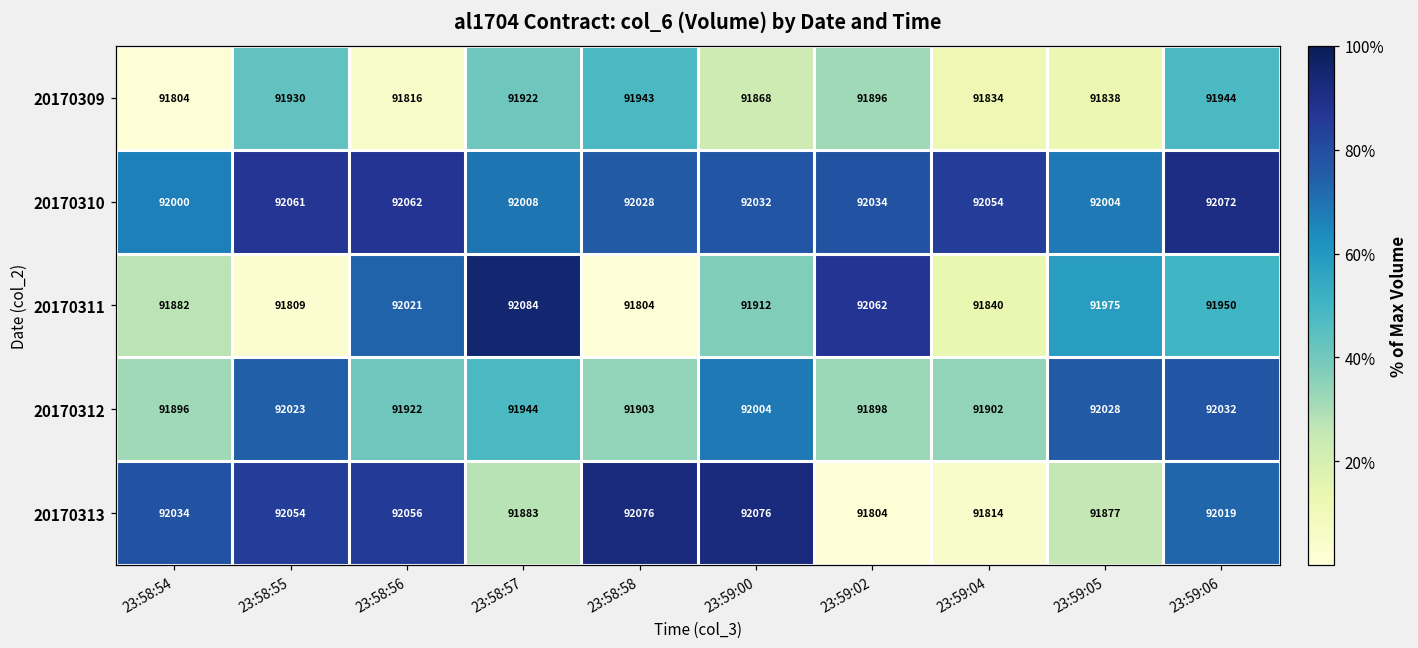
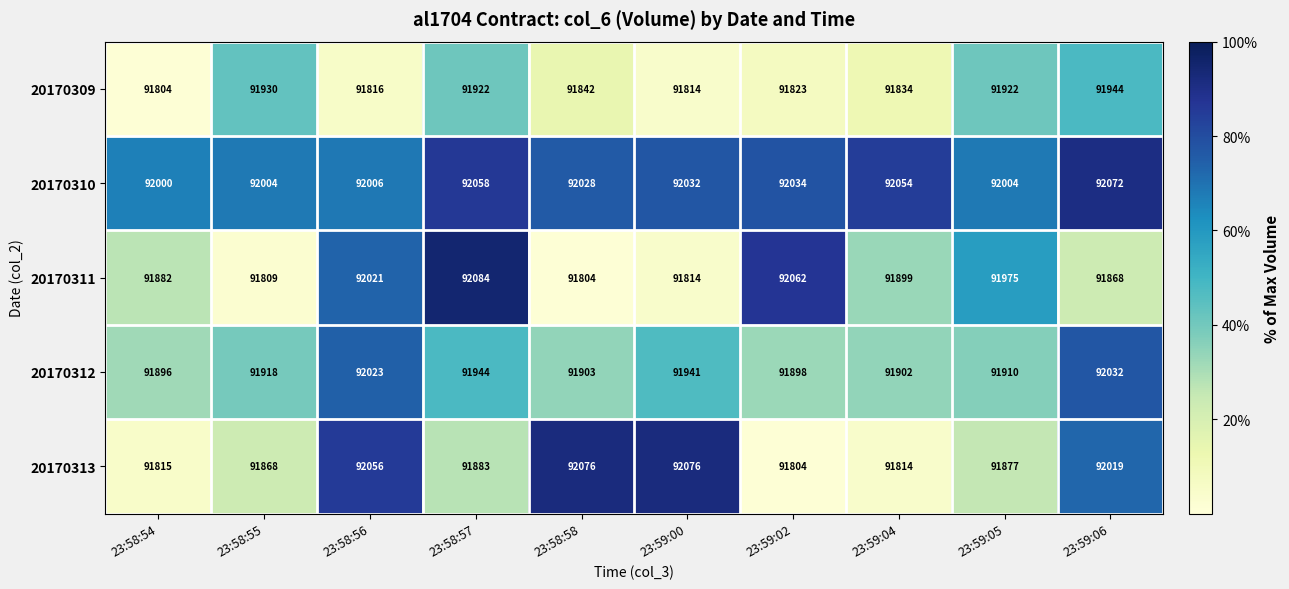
  {
    "20170309": {
      "23:58:54": 91804,
      "23:58:55": 91930,
      "23:58:56": 91816,
      "23:58:57": 91922,
-     "23:58:58": 91943,
-     "23:59:00": 91868,
-     "23:59:02": 91896,
+     "23:58:58": 91842,
+     "23:59:00": 91814,
+     "23:59:02": 91823,
      "23:59:04": 91834,
-     "23:59:05": 91838,
+     "23:59:05": 91922,
      "23:59:06": 91944
    },
    "20170310": {
      "23:58:54": 92000,
-     "23:58:55": 92061,
-     "23:58:56": 92062,
-     "23:58:57": 92008,
+     "23:58:55": 92004,
+     "23:58:56": 92006,
+     "23:58:57": 92058,
      "23:58:58": 92028,
      "23:59:00": 92032,
      "23:59:02": 92034,
      "23:59:04": 92054,
      "23:59:05": 92004,
      "23:59:06": 92072
    },
    "20170311": {
      "23:58:54": 91882,
      "23:58:55": 91809,
      "23:58:56": 92021,
      "23:58:57": 92084,
      "23:58:58": 91804,
-     "23:59:00": 91912,
+     "23:59:00": 91814,
      "23:59:02": 92062,
-     "23:59:04": 91840,
+     "23:59:04": 91899,
      "23:59:05": 91975,
-     "23:59:06": 91950
+     "23:59:06": 91868
    },
    "20170312": {
      "23:58:54": 91896,
-     "23:58:55": 92023,
-     "23:58:56": 91922,
+     "23:58:55": 91918,
+     "23:58:56": 92023,
      "23:58:57": 91944,
      "23:58:58": 91903,
-     "23:59:00": 92004,
+     "23:59:00": 91941,
      "23:59:02": 91898,
      "23:59:04": 91902,
-     "23:59:05": 92028,
+     "23:59:05": 91910,
      "23:59:06": 92032
    },
    "20170313": {
-     "23:58:54": 92034,
-     "23:58:55": 92054,
+     "23:58:54": 91815,
+     "23:58:55": 91868,
      "23:58:56": 92056,
      "23:58:57": 91883,
      "23:58:58": 92076,
      "23:59:00": 92076,
      "23:59:02": 91804,
      "23:59:04": 91814,
      "23:59:05": 91877,
      "23:59:06": 92019
    }
  }
